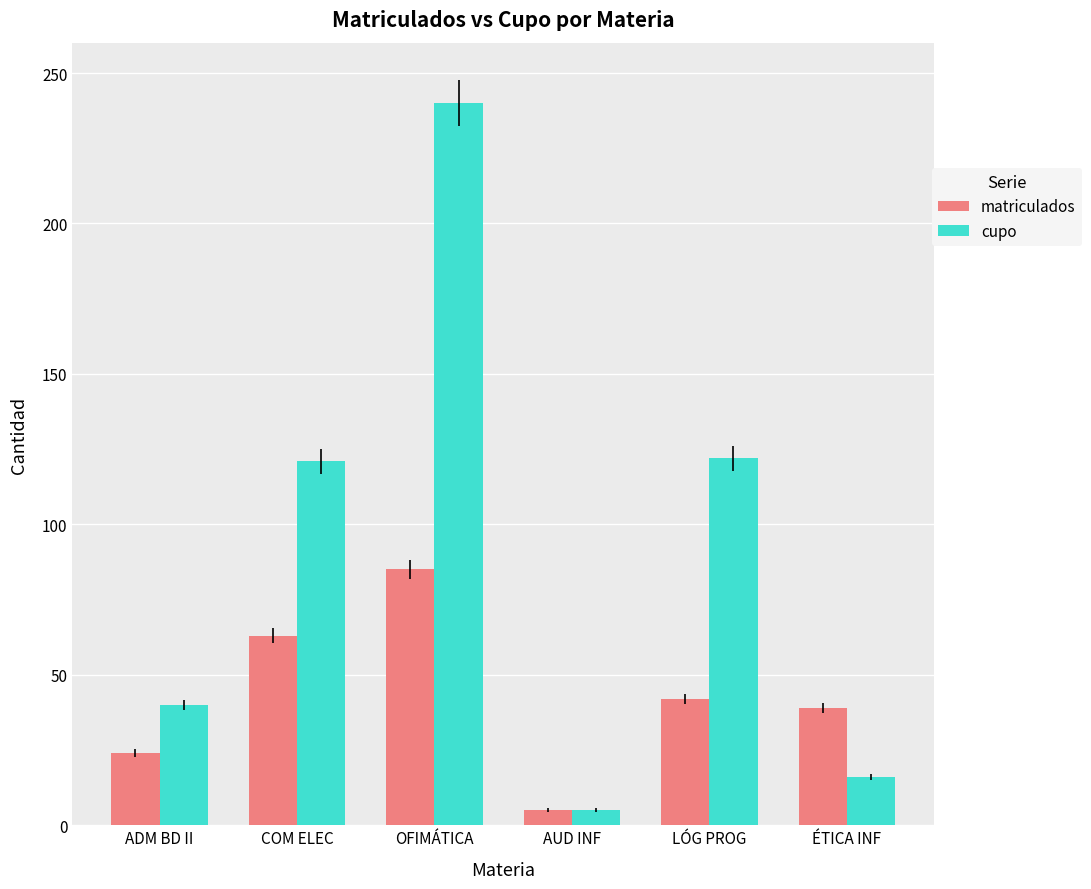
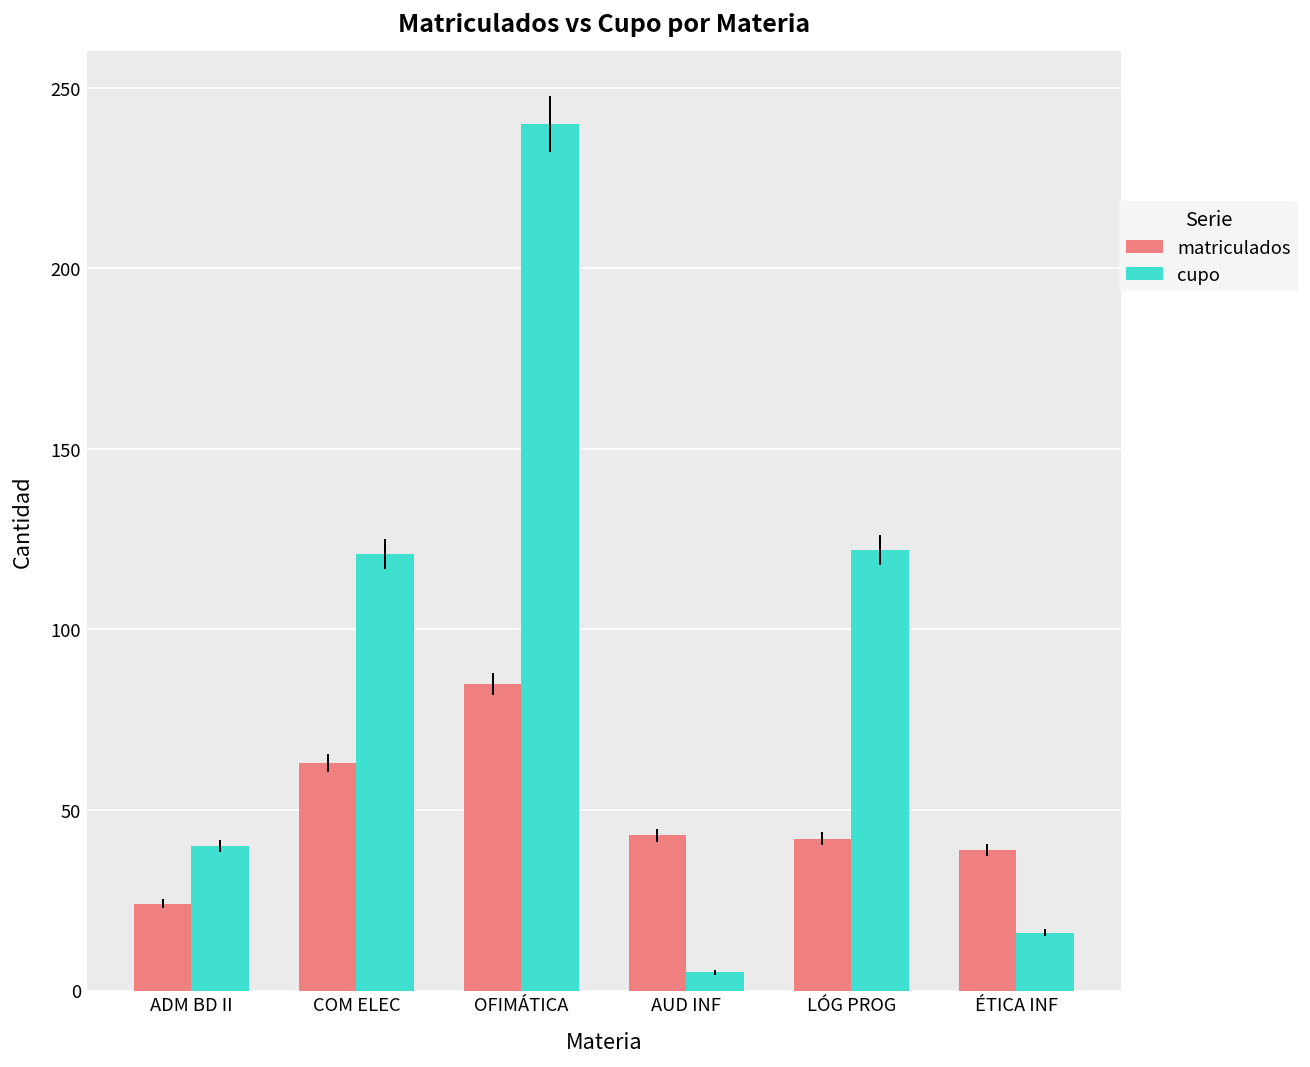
  {
    "matriculados": {
      "ADM BD II": 24,
      "COM ELEC": 63,
      "OFIMÁTICA": 85,
-     "AUD INF": 5,
+     "AUD INF": 43,
      "LÓG PROG": 42,
      "ÉTICA INF": 39
    },
    "cupo": {
      "ADM BD II": 40,
      "COM ELEC": 121,
      "OFIMÁTICA": 240,
      "AUD INF": 5,
      "LÓG PROG": 122,
      "ÉTICA INF": 16
    }
  }
